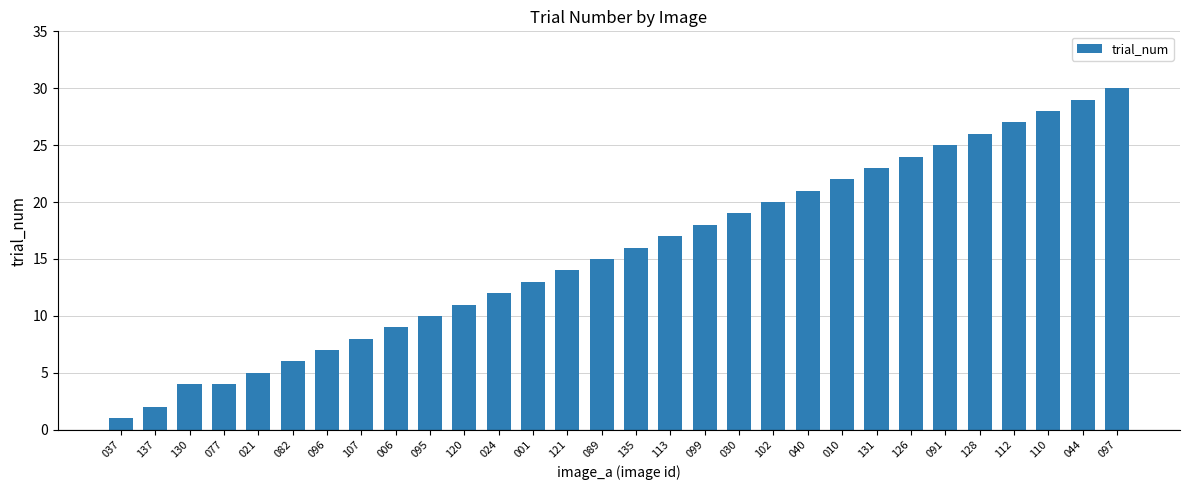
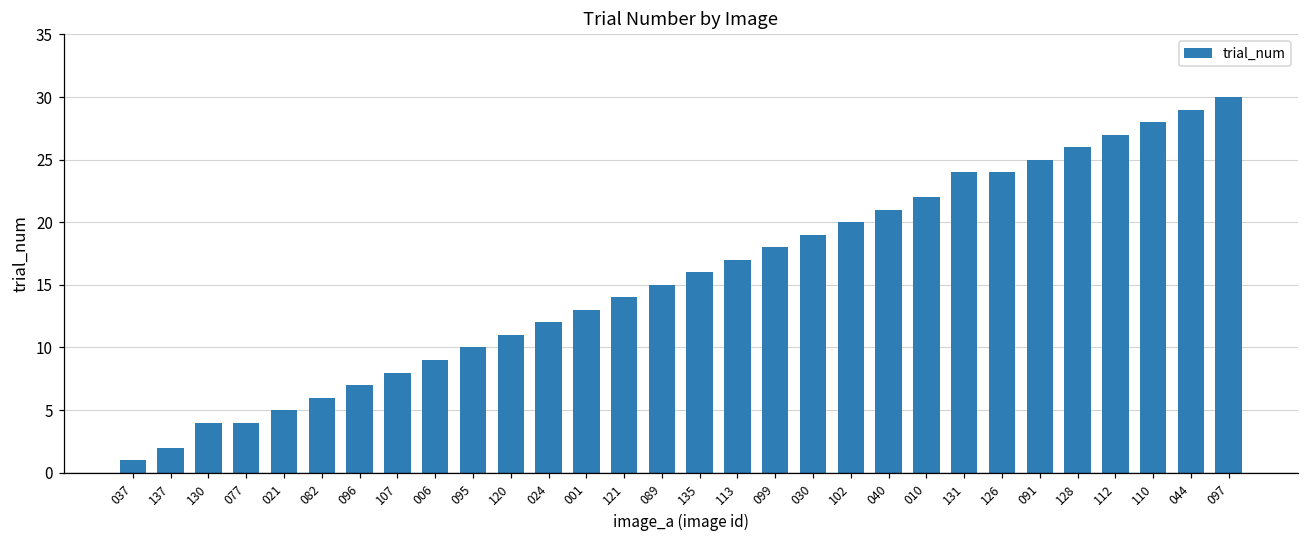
  {
    "037": 1,
    "137": 2,
    "130": 4,
    "077": 4,
    "021": 5,
    "082": 6,
    "096": 7,
    "107": 8,
    "006": 9,
    "095": 10,
    "120": 11,
    "024": 12,
    "001": 13,
    "121": 14,
    "089": 15,
    "135": 16,
    "113": 17,
    "099": 18,
    "030": 19,
    "102": 20,
    "040": 21,
    "010": 22,
-   "131": 23,
+   "131": 24,
    "126": 24,
    "091": 25,
    "128": 26,
    "112": 27,
    "110": 28,
    "044": 29,
    "097": 30
  }
